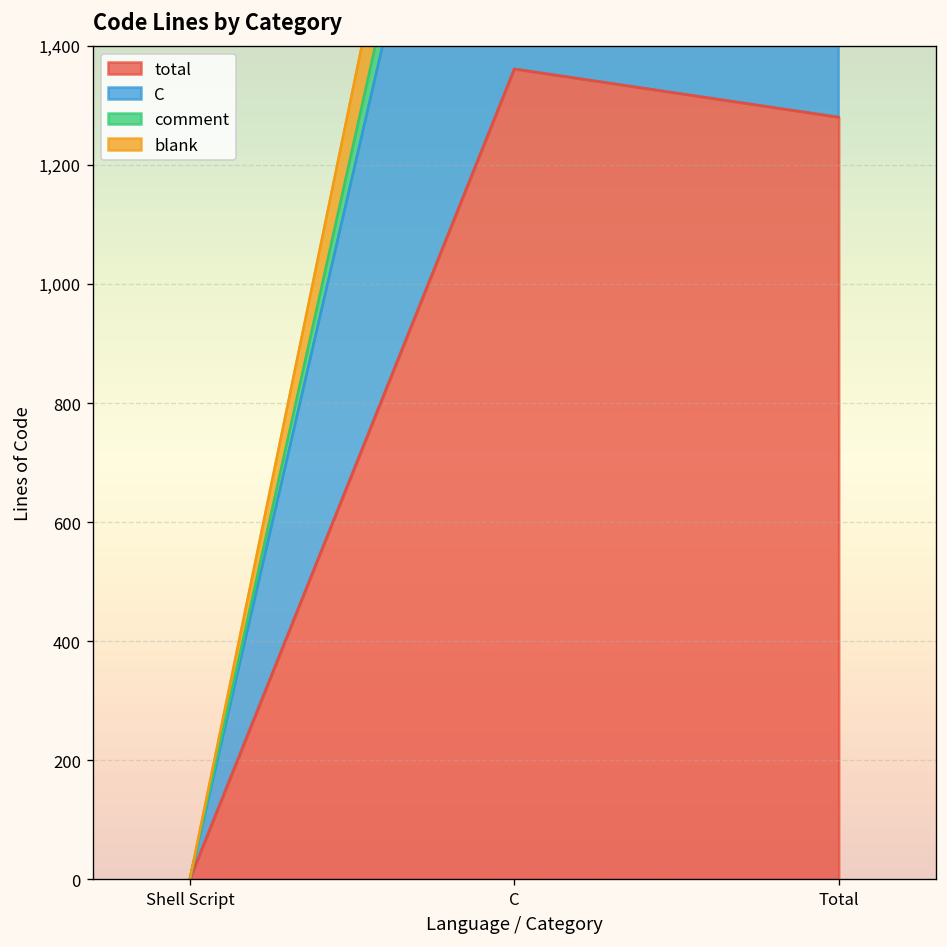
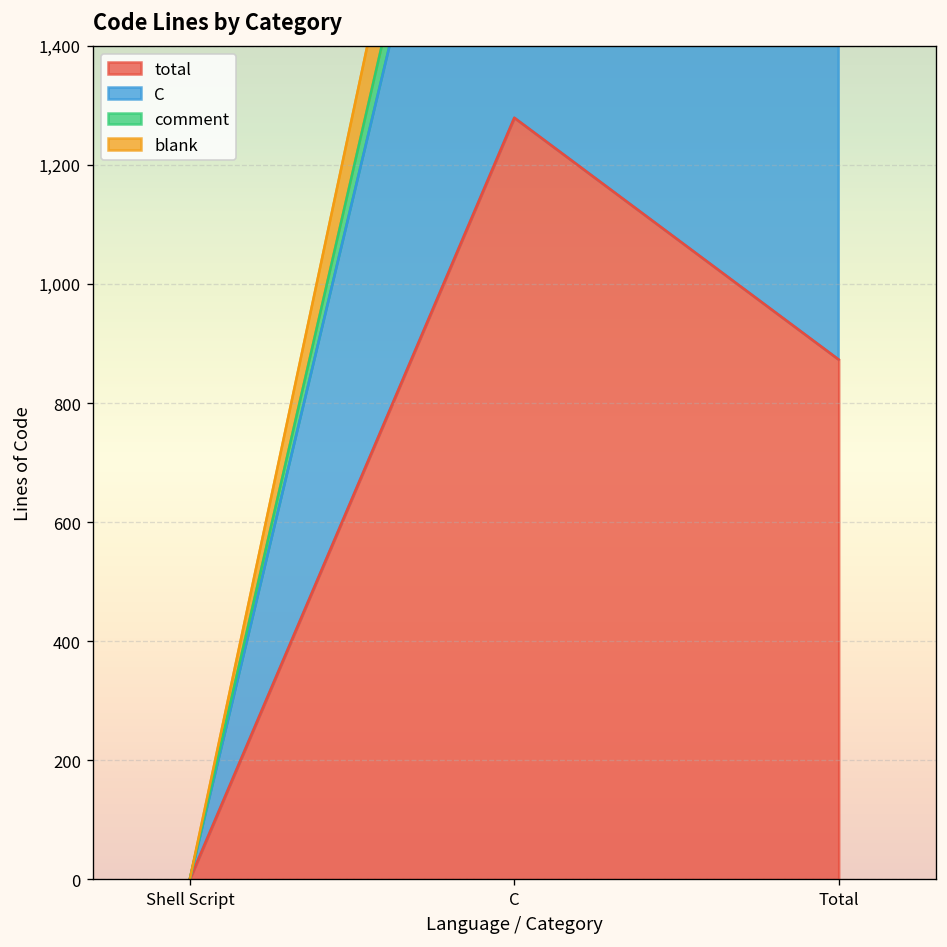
  {
    "total": {
-     "C": "1,360",
-     "Total": "1,280"
+     "C": "1,280",
+     "Total": "870"
    }
  }
